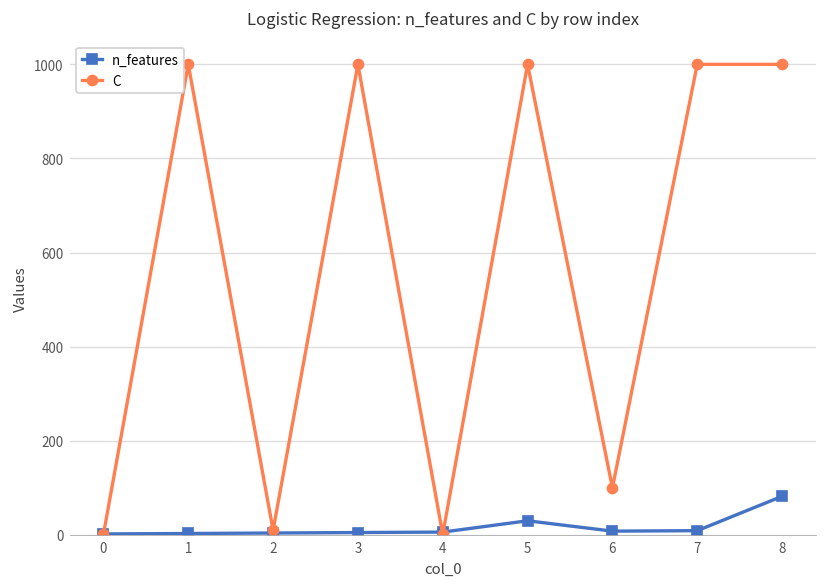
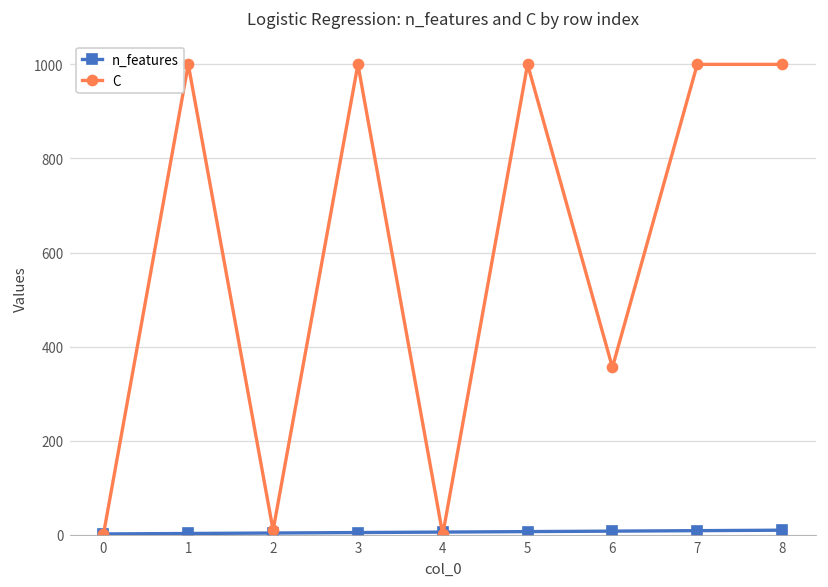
  {
    "n_features": {
      "1": 0,
      "3": 10,
-     "5": 30,
+     "5": 10,
      "6": 10,
      "7": 10,
-     "8": 80
+     "8": 10
    },
    "C": {
      "1": 1000,
      "3": 1000,
      "5": 1000,
-     "6": 100,
+     "6": 360,
      "7": 1000,
      "8": 1000
    }
  }
